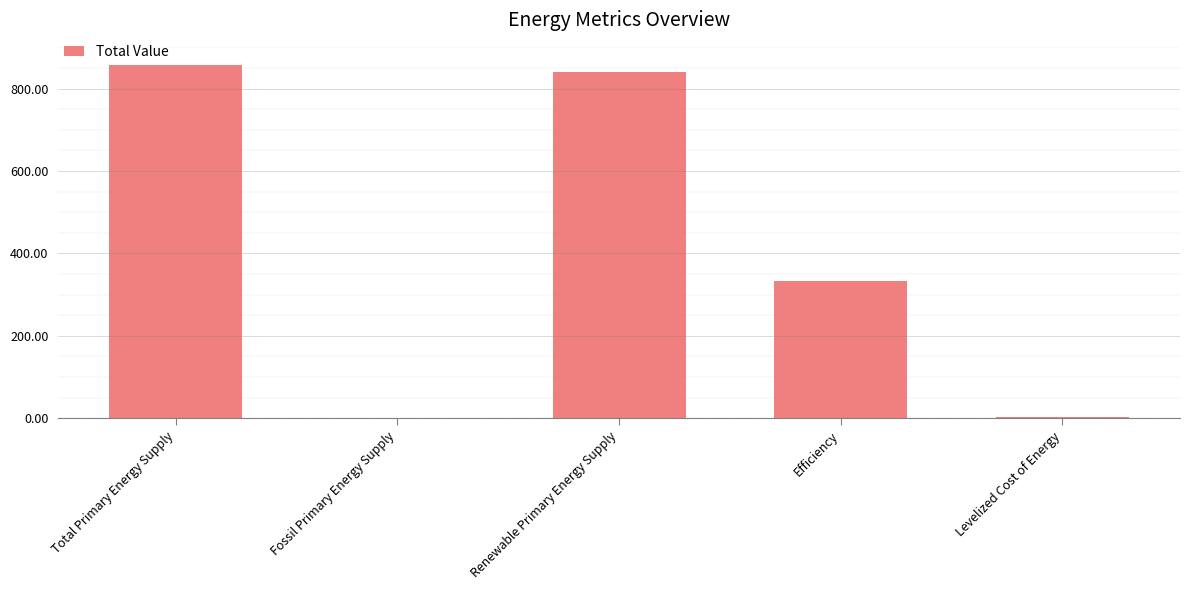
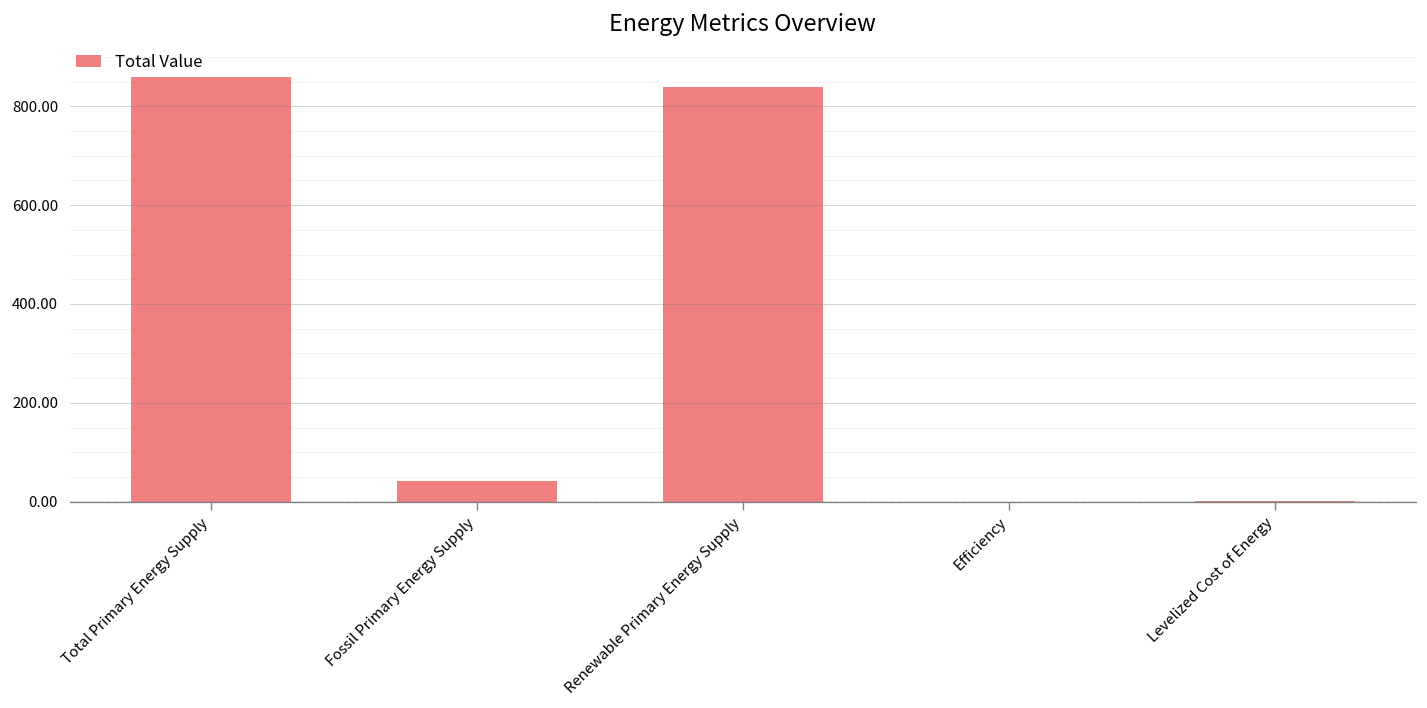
  {
    "Total Primary Energy Supply": 860,
-   "Fossil Primary Energy Supply": 0,
+   "Fossil Primary Energy Supply": 40,
    "Renewable Primary Energy Supply": 840,
-   "Efficiency": 330
+   "Efficiency": 0
  }
